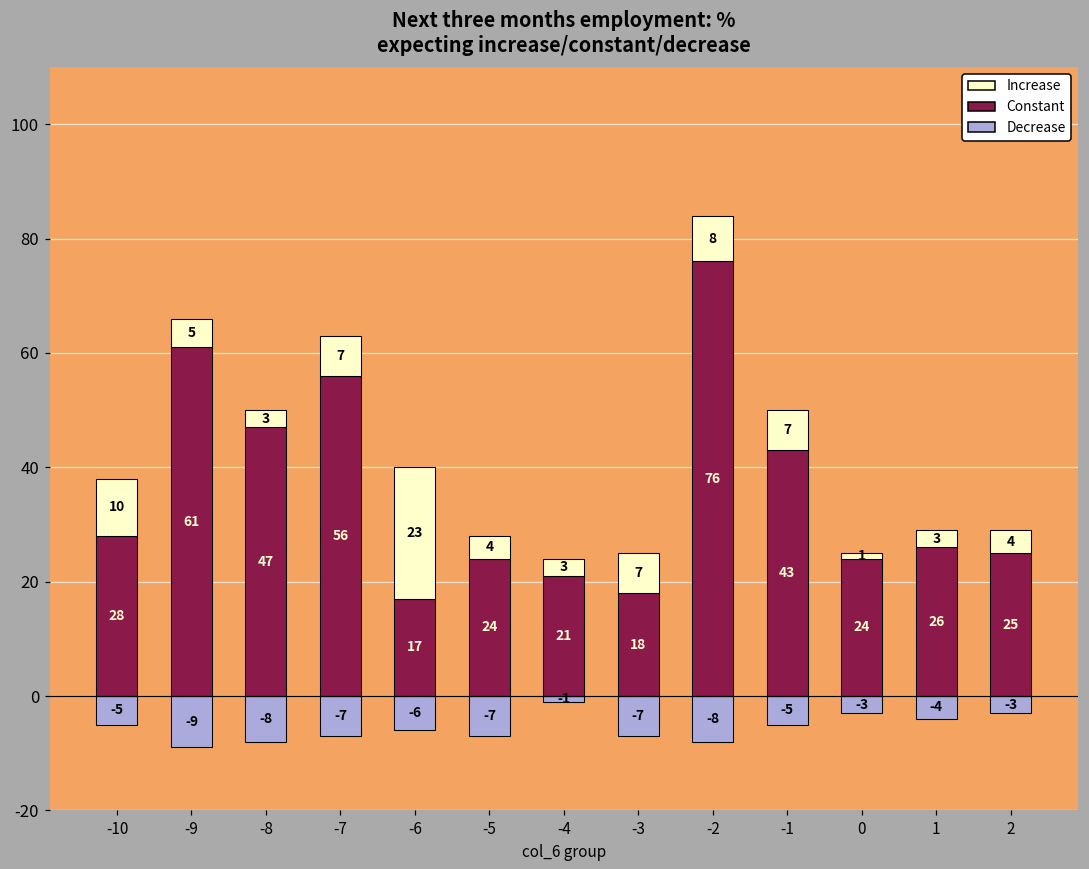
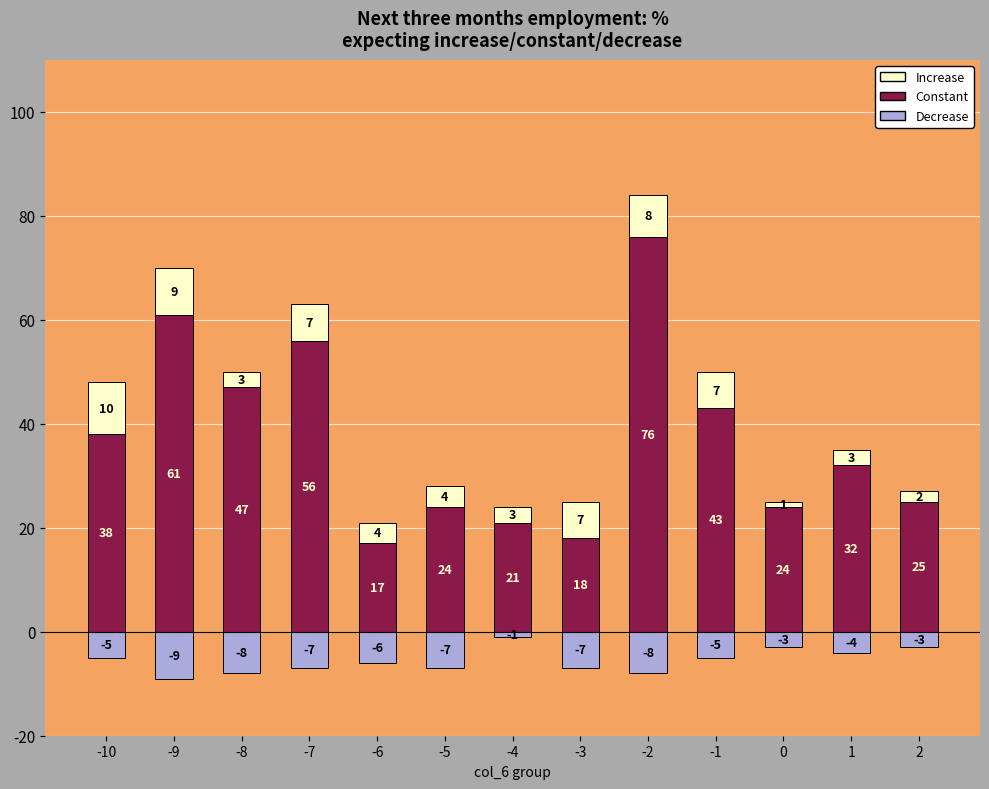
  {
    "Decrease": {
      "-10": -5,
      "-9": -9,
      "-8": -8,
      "-7": -7,
      "-6": -6,
      "-5": -7,
      "-4": -1,
      "-3": -7,
      "-2": -8,
      "-1": -5,
      "0": -3,
      "1": -4,
      "2": -3
    },
    "Constant": {
-     "-10": 28,
+     "-10": 38,
      "-9": 61,
      "-8": 47,
      "-7": 56,
      "-6": 17,
      "-5": 24,
      "-4": 21,
      "-3": 18,
      "-2": 76,
      "-1": 43,
      "0": 24,
-     "1": 26,
+     "1": 32,
      "2": 25
    },
    "Increase": {
      "-10": 10,
-     "-9": 5,
+     "-9": 9,
      "-8": 3,
      "-7": 7,
-     "-6": 23,
+     "-6": 4,
      "-5": 4,
      "-4": 3,
      "-3": 7,
      "-2": 8,
      "-1": 7,
      "0": 1,
      "1": 3,
-     "2": 4
+     "2": 2
    }
  }
